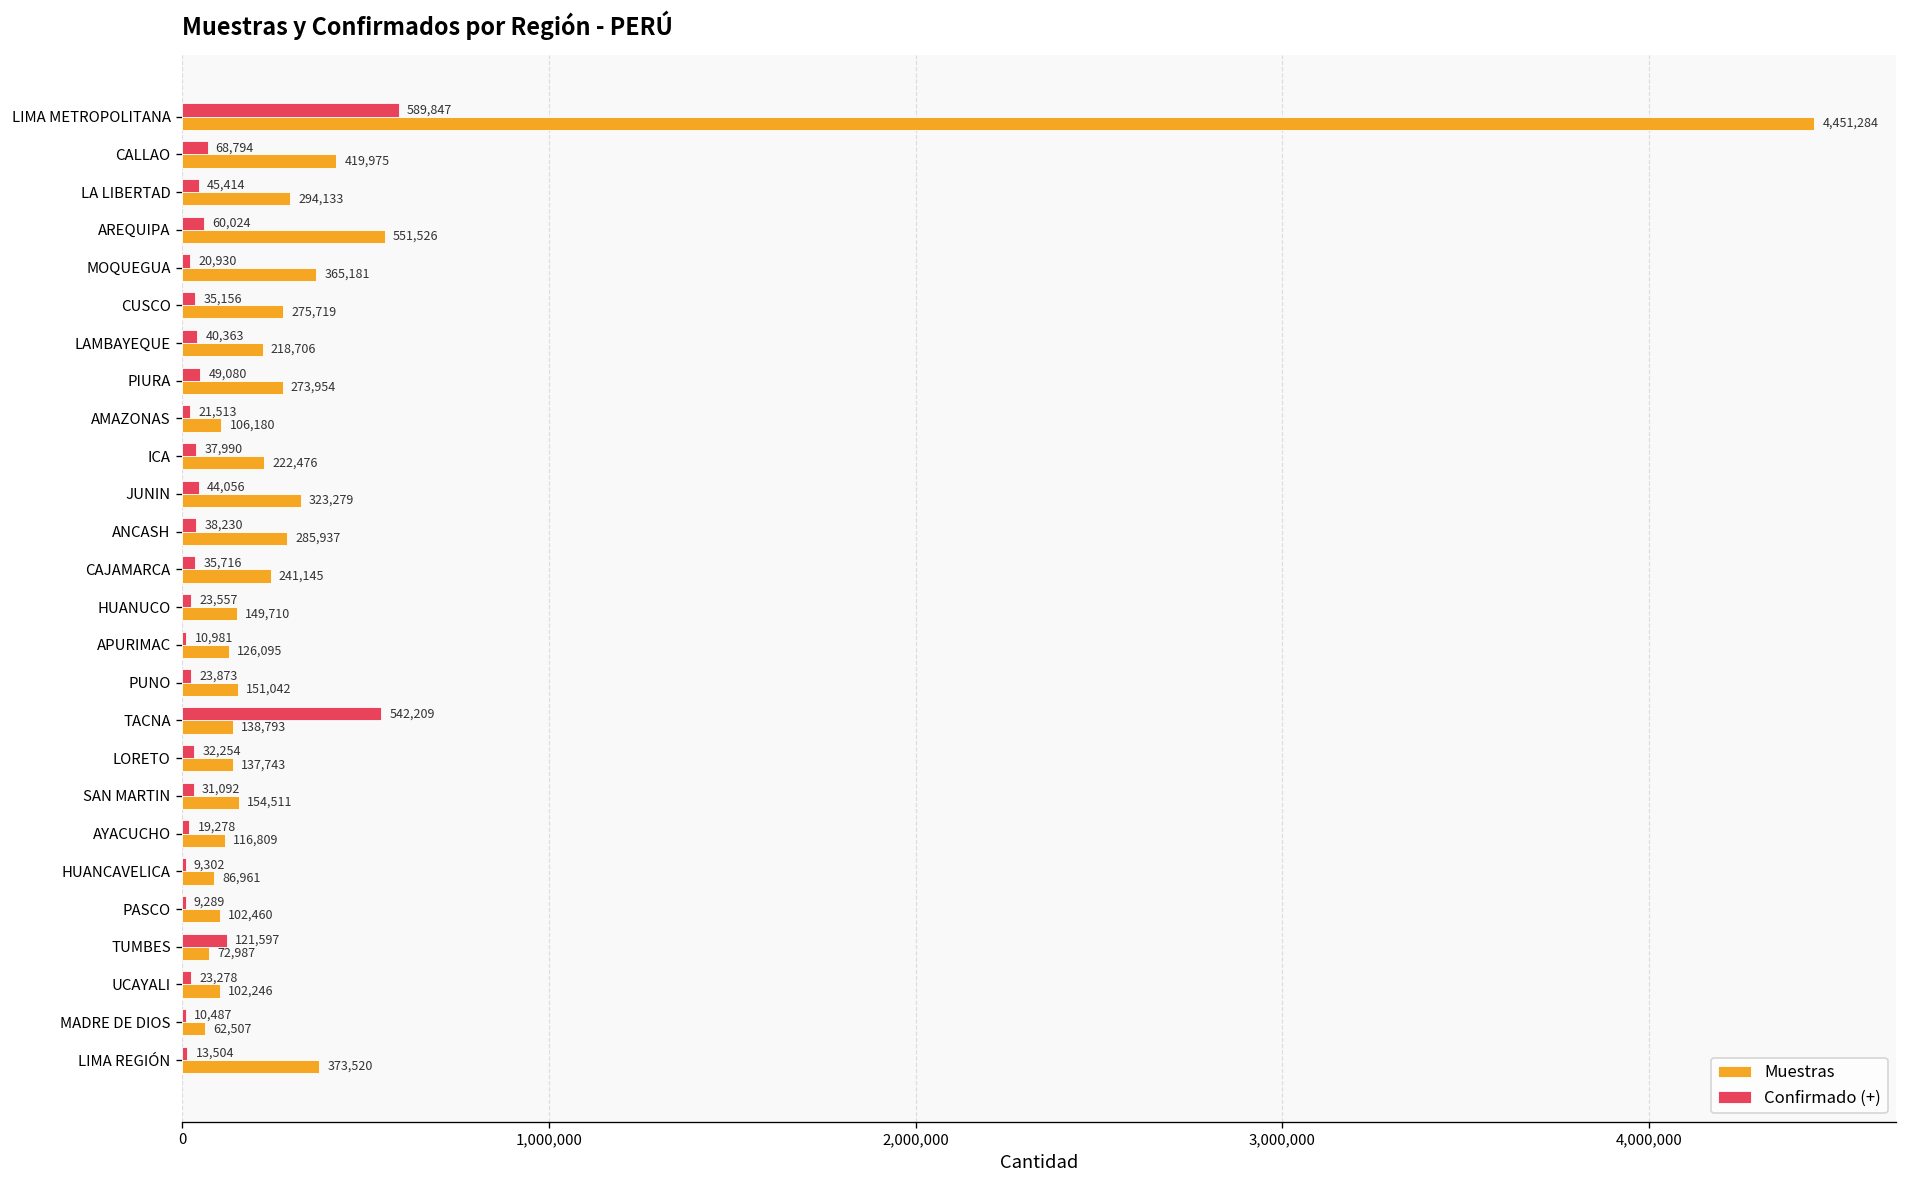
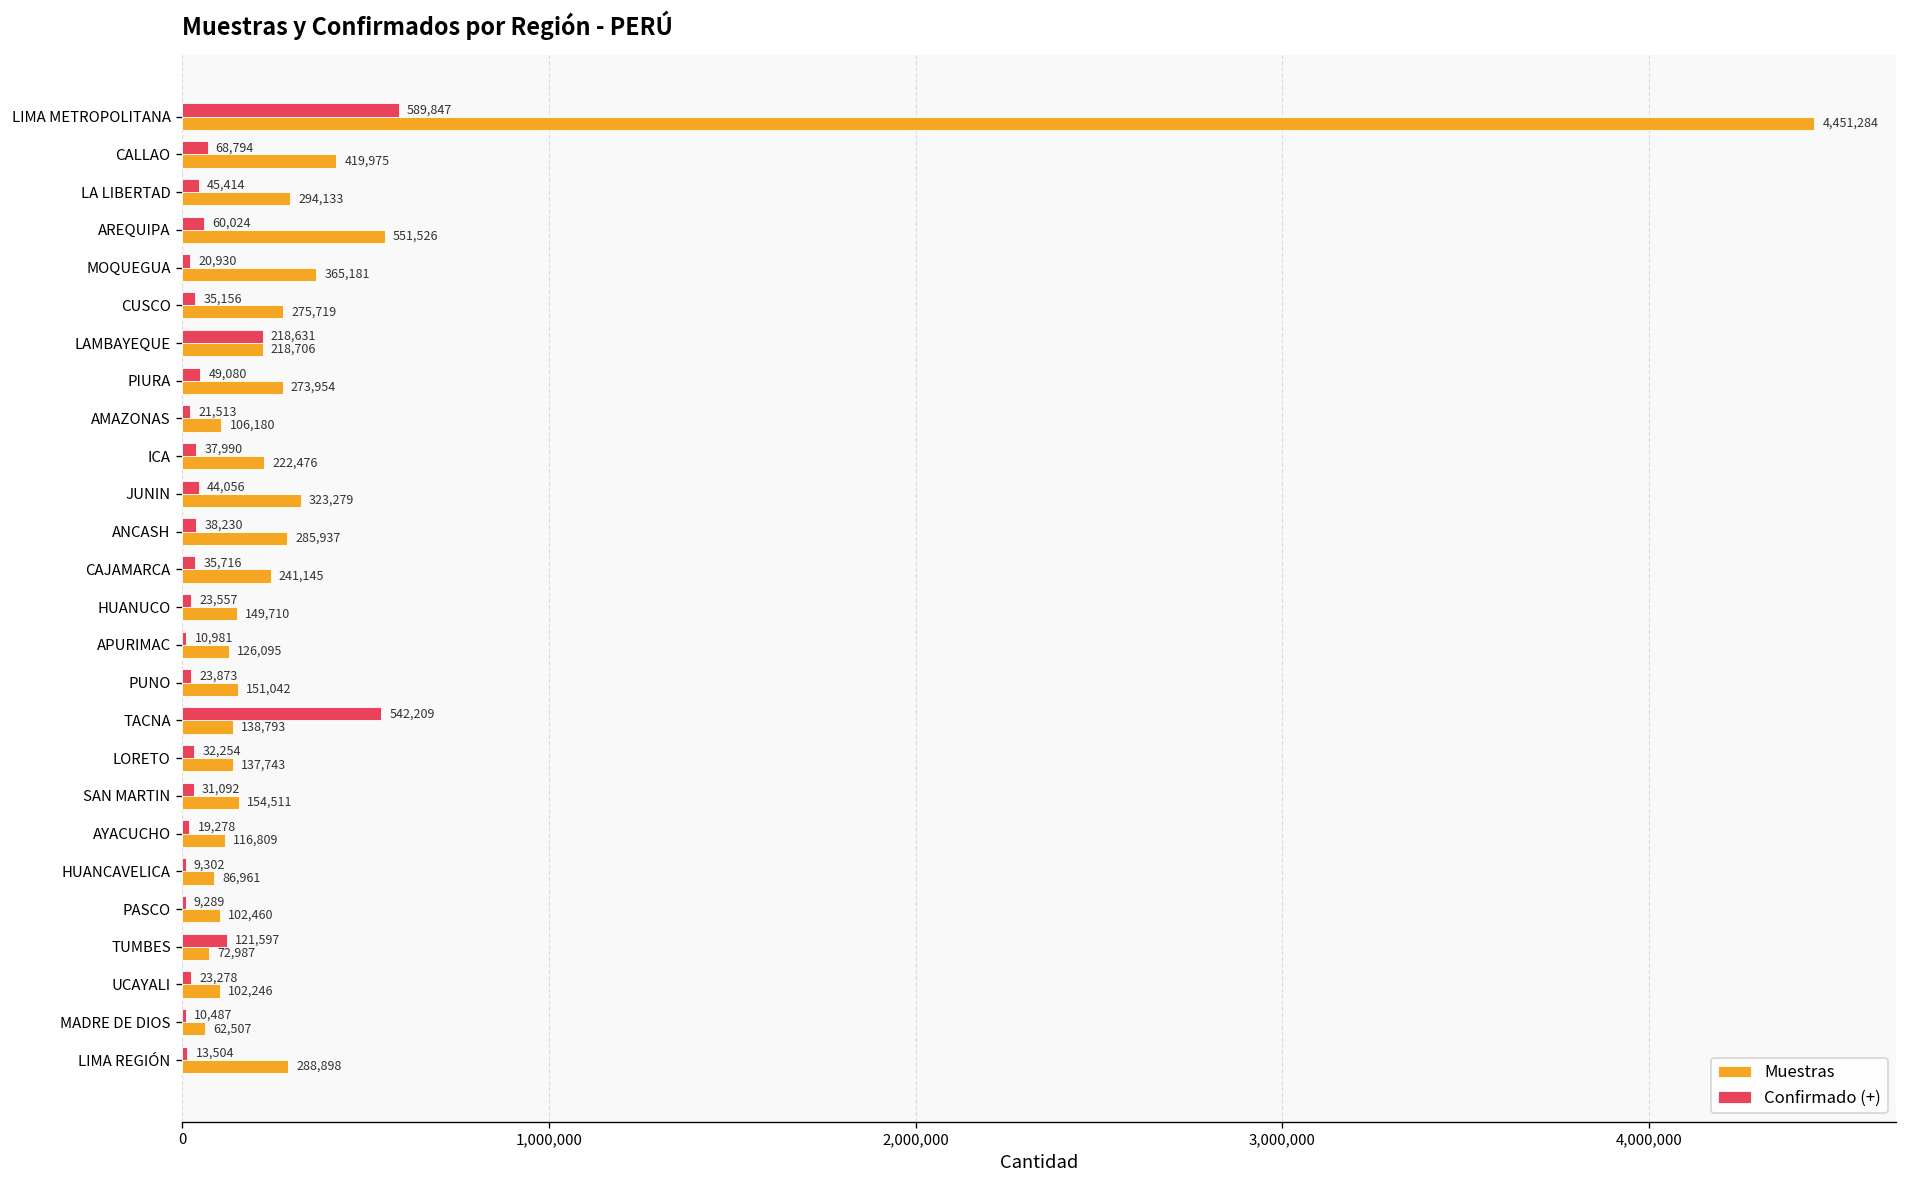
  {
    "Muestras": {
      "LIMA METROPOLITANA": "4,451,284",
      "CALLAO": "419,975",
      "LA LIBERTAD": "294,133",
      "AREQUIPA": "551,526",
      "MOQUEGUA": "365,181",
      "CUSCO": "275,719",
      "LAMBAYEQUE": "218,706",
      "PIURA": "273,954",
      "AMAZONAS": "106,180",
      "ICA": "222,476",
      "JUNIN": "323,279",
      "ANCASH": "285,937",
      "CAJAMARCA": "241,145",
      "HUANUCO": "149,710",
      "APURIMAC": "126,095",
      "PUNO": "151,042",
      "TACNA": "138,793",
      "LORETO": "137,743",
      "SAN MARTIN": "154,511",
      "AYACUCHO": "116,809",
      "HUANCAVELICA": "86,961",
      "PASCO": "102,460",
      "TUMBES": "72,987",
      "UCAYALI": "102,246",
      "MADRE DE DIOS": "62,507",
-     "LIMA REGIÓN": "373,520"
+     "LIMA REGIÓN": "288,898"
    },
    "Confirmado (+)": {
      "LIMA METROPOLITANA": "589,847",
      "CALLAO": "68,794",
      "LA LIBERTAD": "45,414",
      "AREQUIPA": "60,024",
      "MOQUEGUA": "20,930",
      "CUSCO": "35,156",
-     "LAMBAYEQUE": "40,363",
+     "LAMBAYEQUE": "218,631",
      "PIURA": "49,080",
      "AMAZONAS": "21,513",
      "ICA": "37,990",
      "JUNIN": "44,056",
      "ANCASH": "38,230",
      "CAJAMARCA": "35,716",
      "HUANUCO": "23,557",
      "APURIMAC": "10,981",
      "PUNO": "23,873",
      "TACNA": "542,209",
      "LORETO": "32,254",
      "SAN MARTIN": "31,092",
      "AYACUCHO": "19,278",
      "HUANCAVELICA": "9,302",
      "PASCO": "9,289",
      "TUMBES": "121,597",
      "UCAYALI": "23,278",
      "MADRE DE DIOS": "10,487",
      "LIMA REGIÓN": "13,504"
    }
  }
